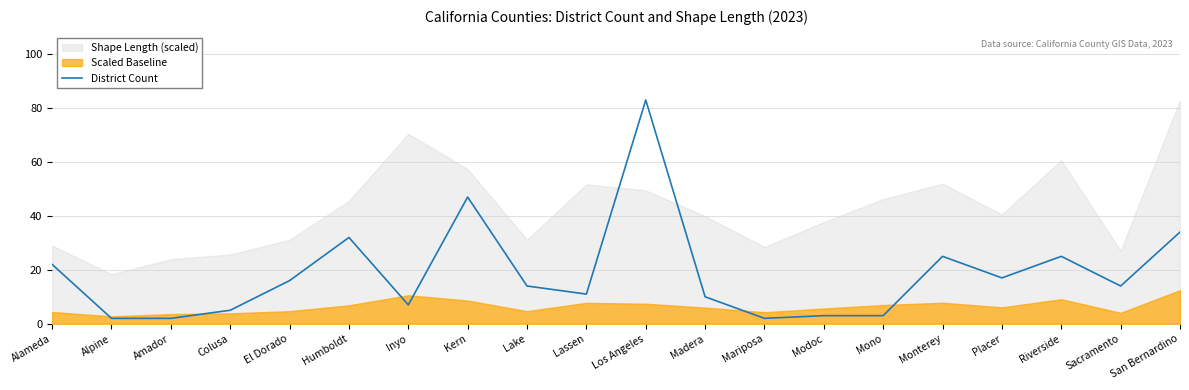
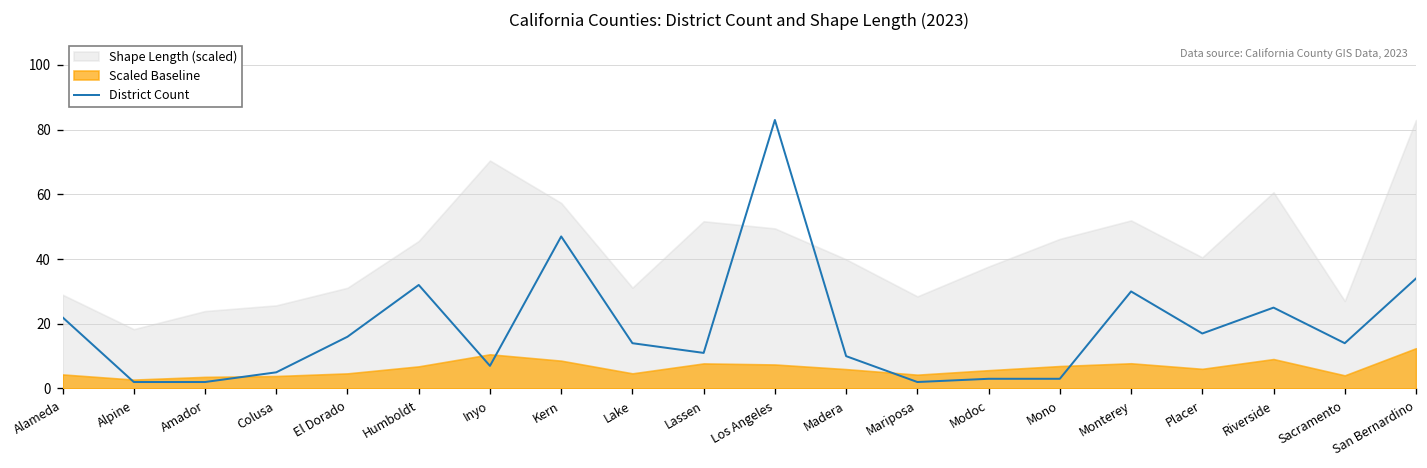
  {
    "District Count": {
      "Alameda": 22,
      "Amador": 2,
      "Colusa": 5,
      "El Dorado": 16,
      "Humboldt": 32,
      "Inyo": 7,
      "Kern": 47,
      "Lake": 14,
      "Lassen": 11,
      "Los Angeles": 83,
      "Madera": 10,
      "Mariposa": 2,
      "Modoc": 3,
      "Mono": 3,
-     "Monterey": 25,
+     "Monterey": 30,
      "Placer": 17,
      "Riverside": 25,
      "Sacramento": 14,
      "San Bernardino": 34
    }
  }
